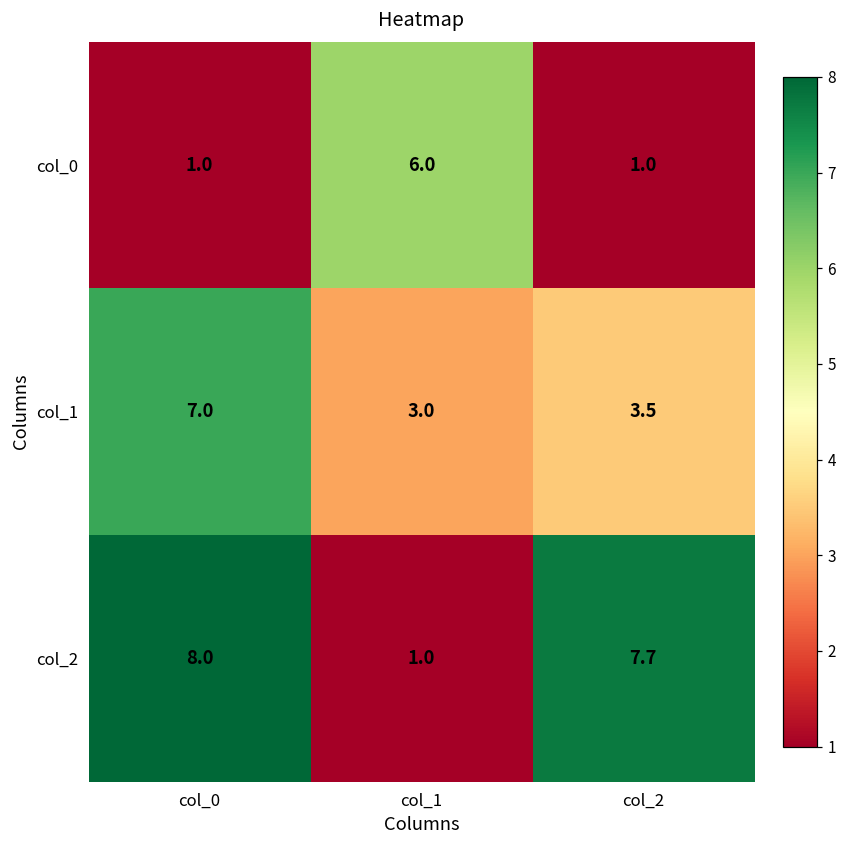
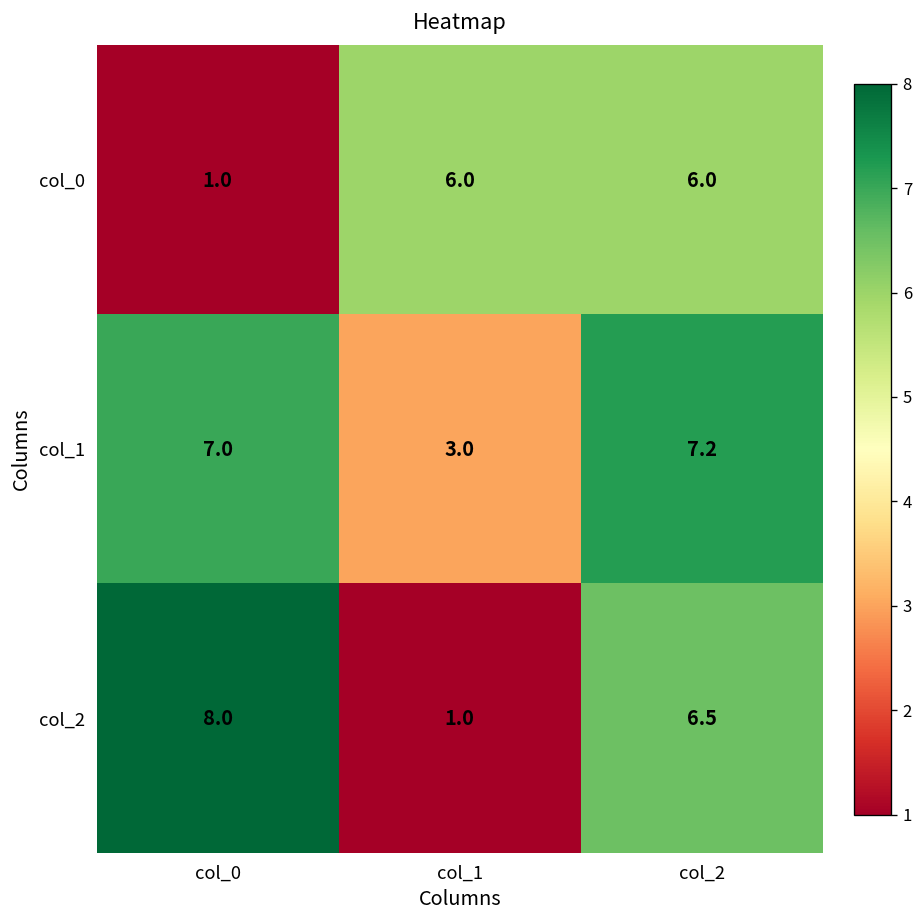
  {
    "col_0": {
      "col_0": 1.0,
      "col_1": 6.0,
-     "col_2": 1.0
+     "col_2": 6.0
    },
    "col_1": {
      "col_0": 7.0,
      "col_1": 3.0,
-     "col_2": 3.5
+     "col_2": 7.2
    },
    "col_2": {
      "col_0": 8.0,
      "col_1": 1.0,
-     "col_2": 7.7
+     "col_2": 6.5
    }
  }
